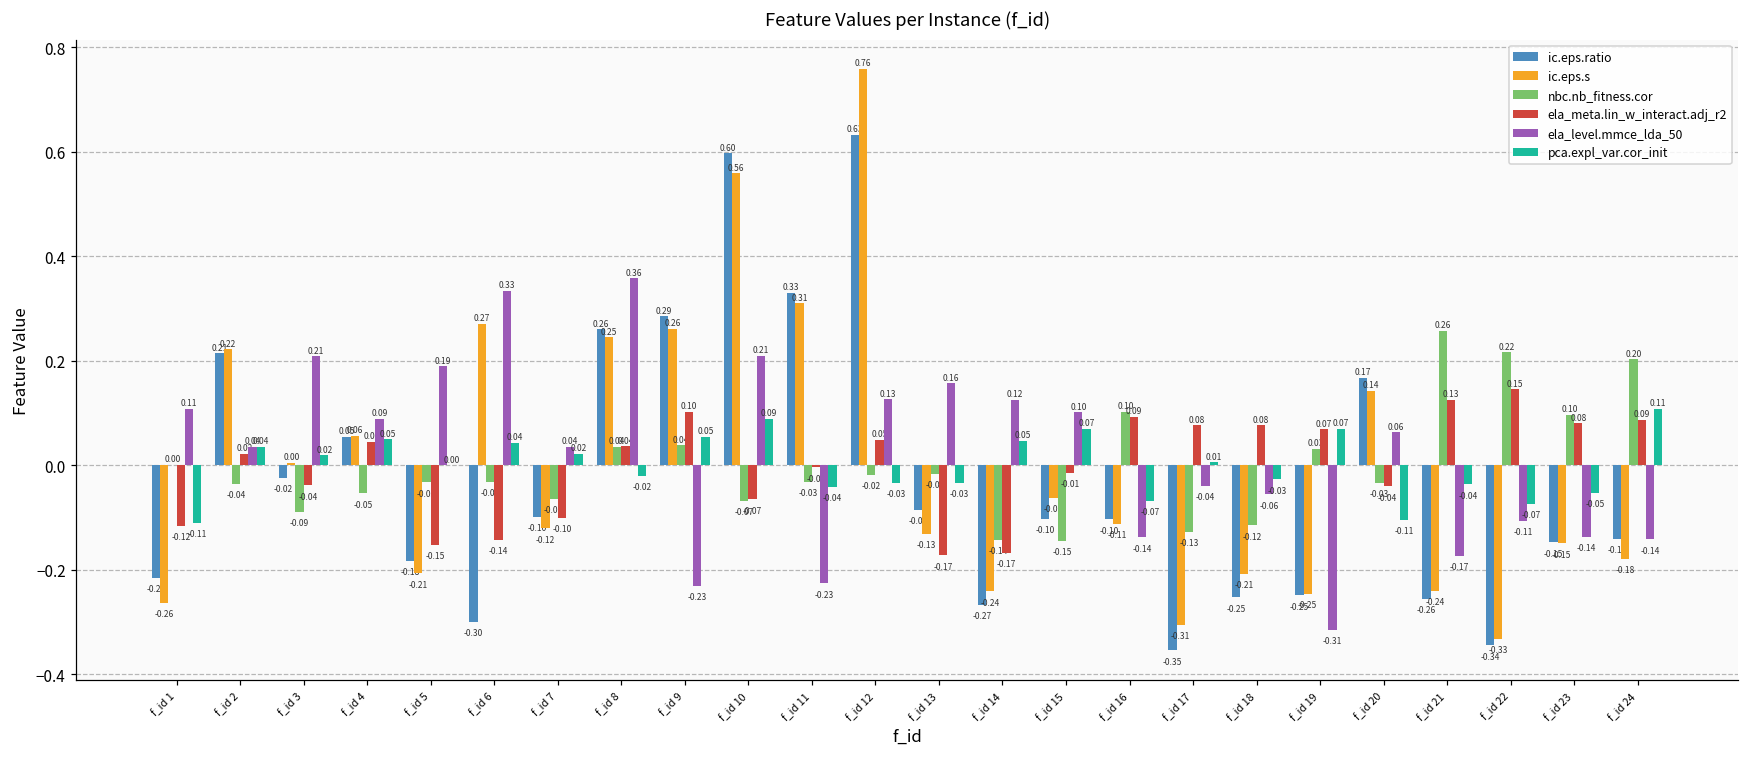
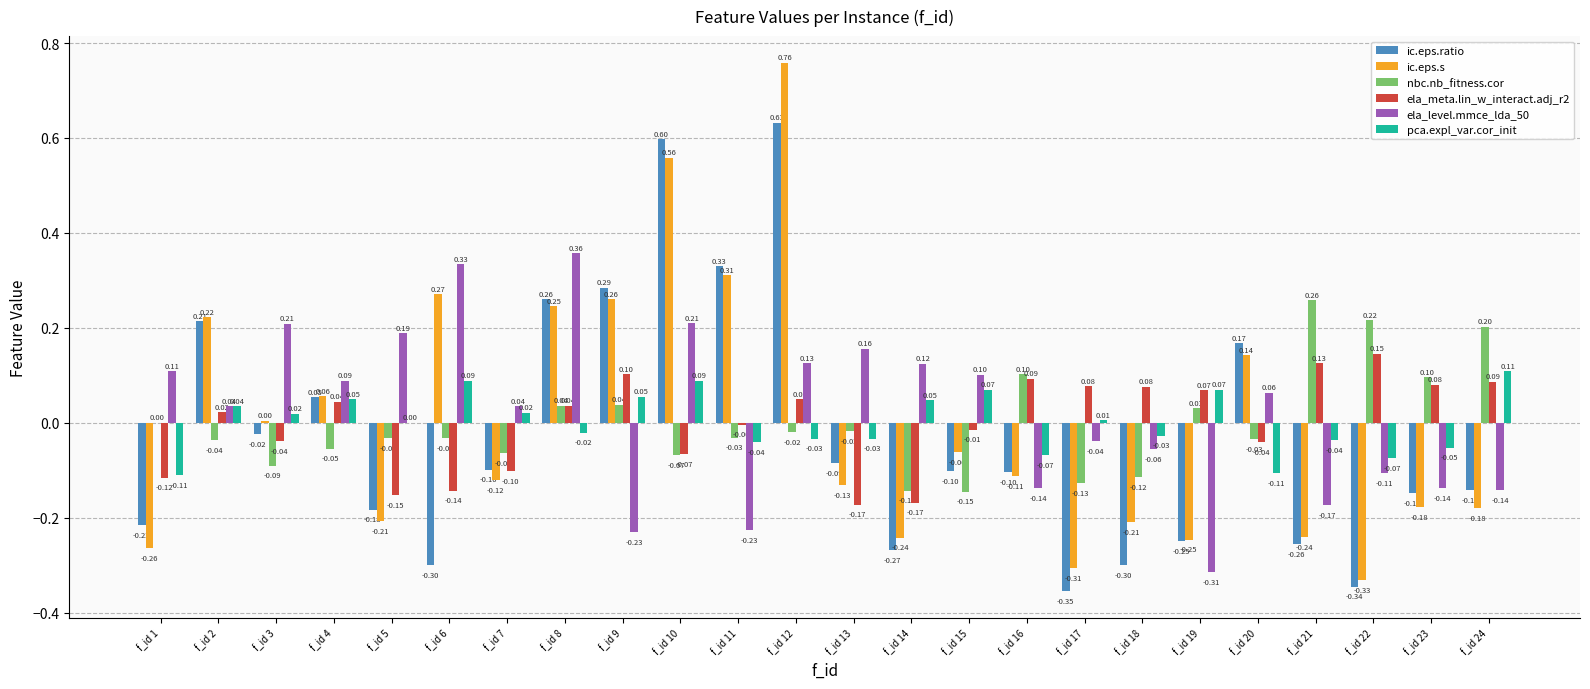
  {
    "ic.eps.ratio": {
      "f_id 1": -0.22,
      "f_id 3": -0.02,
      "f_id 5": -0.18,
      "f_id 6": -0.30,
      "f_id 7": -0.10,
      "f_id 8": 0.26,
      "f_id 9": 0.29,
      "f_id 10": 0.60,
      "f_id 11": 0.33,
      "f_id 12": 0.63,
      "f_id 13": -0.09,
      "f_id 14": -0.27,
      "f_id 15": -0.10,
      "f_id 17": -0.35,
-     "f_id 18": -0.25,
+     "f_id 18": -0.30,
      "f_id 20": 0.17,
      "f_id 21": -0.26,
      "f_id 22": -0.34,
      "f_id 24": -0.14
    },
    "ic.eps.s": {
      "f_id 1": -0.26,
      "f_id 3": 0.00,
      "f_id 5": -0.21,
      "f_id 6": 0.27,
      "f_id 7": -0.12,
      "f_id 8": 0.25,
      "f_id 9": 0.26,
      "f_id 10": 0.56,
      "f_id 11": 0.31,
      "f_id 12": 0.76,
      "f_id 13": -0.13,
      "f_id 14": -0.24,
      "f_id 15": -0.06,
      "f_id 17": -0.31,
      "f_id 18": -0.21,
      "f_id 20": 0.14,
      "f_id 21": -0.24,
      "f_id 22": -0.33,
-     "f_id 23": -0.15,
+     "f_id 23": -0.18,
      "f_id 24": -0.18
    },
    "nbc.nb_fitness.cor": {
      "f_id 1": 0.00,
      "f_id 2": -0.04,
      "f_id 3": -0.09,
      "f_id 4": -0.05,
      "f_id 5": -0.03,
      "f_id 6": -0.03,
      "f_id 7": -0.06,
      "f_id 9": 0.04,
      "f_id 11": -0.03,
      "f_id 12": -0.02,
      "f_id 13": -0.02,
      "f_id 14": -0.14,
      "f_id 15": -0.15,
      "f_id 17": -0.13,
      "f_id 18": -0.12,
      "f_id 19": 0.03,
      "f_id 21": 0.26,
      "f_id 22": 0.22,
      "f_id 23": 0.10,
      "f_id 24": 0.20
    },
    "ela_meta.lin_w_interact.adj_r2": {
      "f_id 1": -0.12,
      "f_id 2": 0.02,
      "f_id 3": -0.04,
      "f_id 4": 0.04,
      "f_id 5": -0.15,
      "f_id 6": -0.14,
      "f_id 7": -0.10,
      "f_id 9": 0.10,
      "f_id 11": -0.00,
      "f_id 12": 0.05,
      "f_id 13": -0.17,
      "f_id 14": -0.17,
      "f_id 15": -0.01,
      "f_id 17": 0.08,
      "f_id 18": 0.08,
      "f_id 19": 0.07,
      "f_id 21": 0.13,
      "f_id 22": 0.15,
      "f_id 23": 0.08,
      "f_id 24": 0.09
    },
    "ela_level.mmce_lda_50": {
      "f_id 1": 0.11,
      "f_id 3": 0.21,
      "f_id 4": 0.09,
      "f_id 5": 0.19,
      "f_id 6": 0.33,
      "f_id 7": 0.04,
      "f_id 8": 0.36,
      "f_id 9": -0.23,
      "f_id 10": 0.21,
      "f_id 11": -0.23,
      "f_id 12": 0.13,
      "f_id 13": 0.16,
      "f_id 14": 0.12,
      "f_id 15": 0.10,
      "f_id 16": -0.14,
      "f_id 17": -0.04,
      "f_id 18": -0.06,
      "f_id 19": -0.31,
      "f_id 20": 0.06,
      "f_id 21": -0.17,
      "f_id 22": -0.11,
      "f_id 23": -0.14,
      "f_id 24": -0.14
    },
    "pca.expl_var.cor_init": {
      "f_id 1": -0.11,
      "f_id 3": 0.02,
      "f_id 4": 0.05,
      "f_id 5": 0.00,
-     "f_id 6": 0.04,
+     "f_id 6": 0.09,
      "f_id 7": 0.02,
      "f_id 8": -0.02,
      "f_id 9": 0.05,
      "f_id 10": 0.09,
      "f_id 11": -0.04,
      "f_id 12": -0.03,
      "f_id 13": -0.03,
      "f_id 14": 0.05,
      "f_id 15": 0.07,
      "f_id 16": -0.07,
      "f_id 17": 0.01,
      "f_id 18": -0.03,
      "f_id 19": 0.07,
      "f_id 20": -0.11,
      "f_id 21": -0.04,
      "f_id 22": -0.07,
      "f_id 23": -0.05,
      "f_id 24": 0.11
    }
  }
